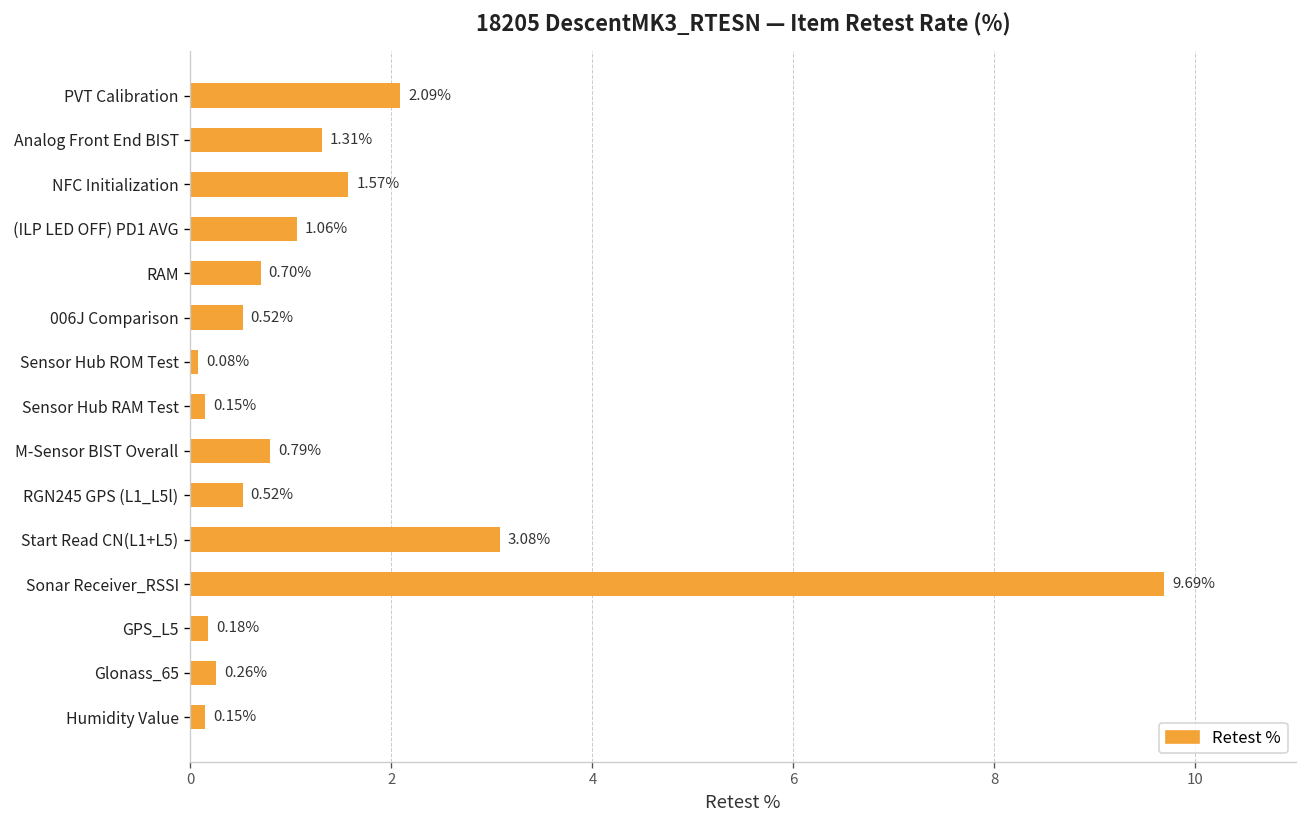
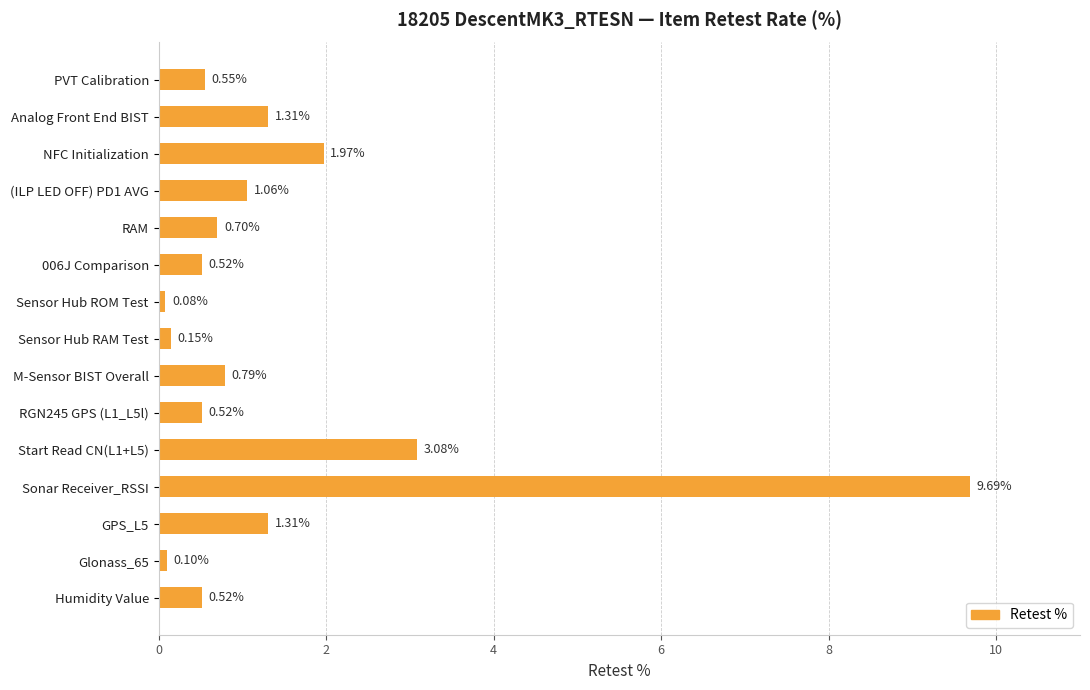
  {
-   "PVT Calibration": "2.09%",
+   "PVT Calibration": "0.55%",
    "Analog Front End BIST": "1.31%",
-   "NFC Initialization": "1.57%",
+   "NFC Initialization": "1.97%",
    "(ILP LED OFF) PD1 AVG": "1.06%",
    "RAM": "0.70%",
    "006J Comparison": "0.52%",
    "Sensor Hub ROM Test": "0.08%",
    "Sensor Hub RAM Test": "0.15%",
    "M-Sensor BIST Overall": "0.79%",
    "RGN245 GPS (L1_L5l)": "0.52%",
    "Start Read CN(L1+L5)": "3.08%",
    "Sonar Receiver_RSSI": "9.69%",
-   "GPS_L5": "0.18%",
-   "Glonass_65": "0.26%",
-   "Humidity Value": "0.15%"
+   "GPS_L5": "1.31%",
+   "Glonass_65": "0.10%",
+   "Humidity Value": "0.52%"
  }
